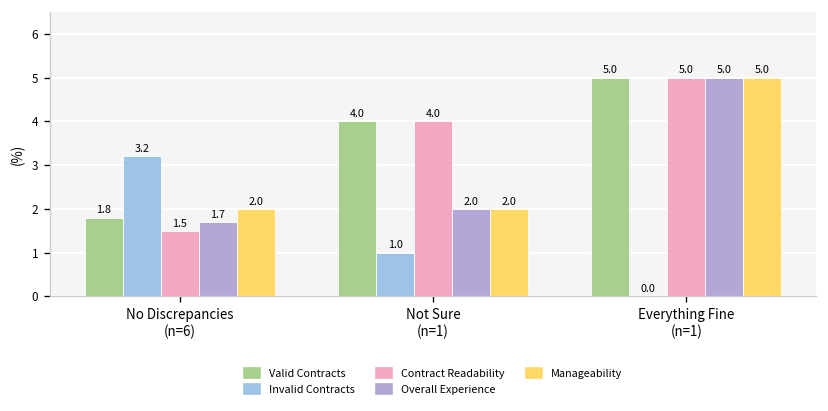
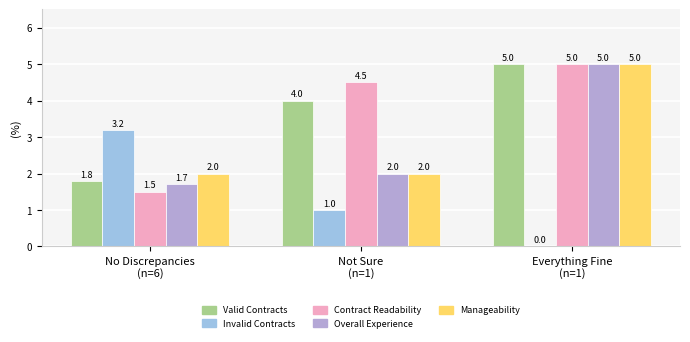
  {
    "Valid Contracts": {
      "No Discrepancies (n=6)": 1.8,
      "Not Sure (n=1)": 4.0,
      "Everything Fine (n=1)": 5.0
    },
    "Contract Readability": {
      "No Discrepancies (n=6)": 1.5,
-     "Not Sure (n=1)": 4.0,
+     "Not Sure (n=1)": 4.5,
      "Everything Fine (n=1)": 5.0
    },
    "Manageability": {
      "No Discrepancies (n=6)": 2.0,
      "Not Sure (n=1)": 2.0,
      "Everything Fine (n=1)": 5.0
    }
  }
